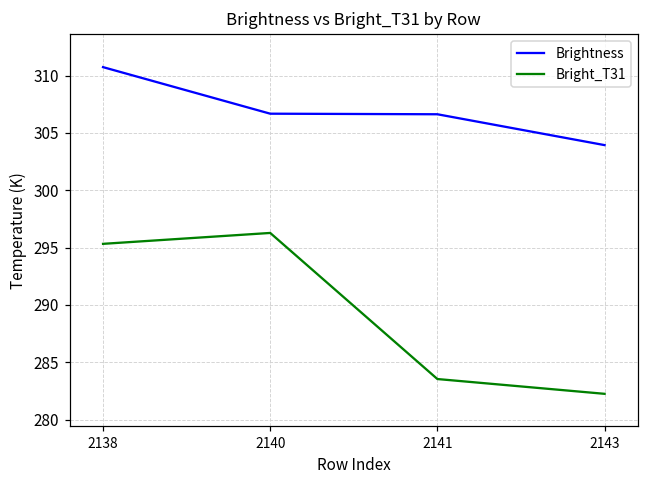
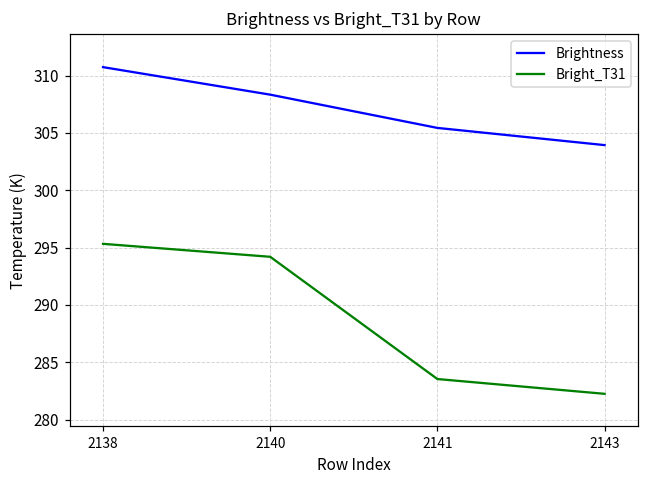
  {
    "Brightness": {
      "2138": 310.7,
-     "2140": 306.7,
-     "2141": 306.6,
+     "2140": 308.3,
+     "2141": 305.4,
      "2143": 303.9
    },
    "Bright_T31": {
      "2138": 295.3,
-     "2140": 296.3,
+     "2140": 294.2,
      "2141": 283.5,
      "2143": 282.2
    }
  }
